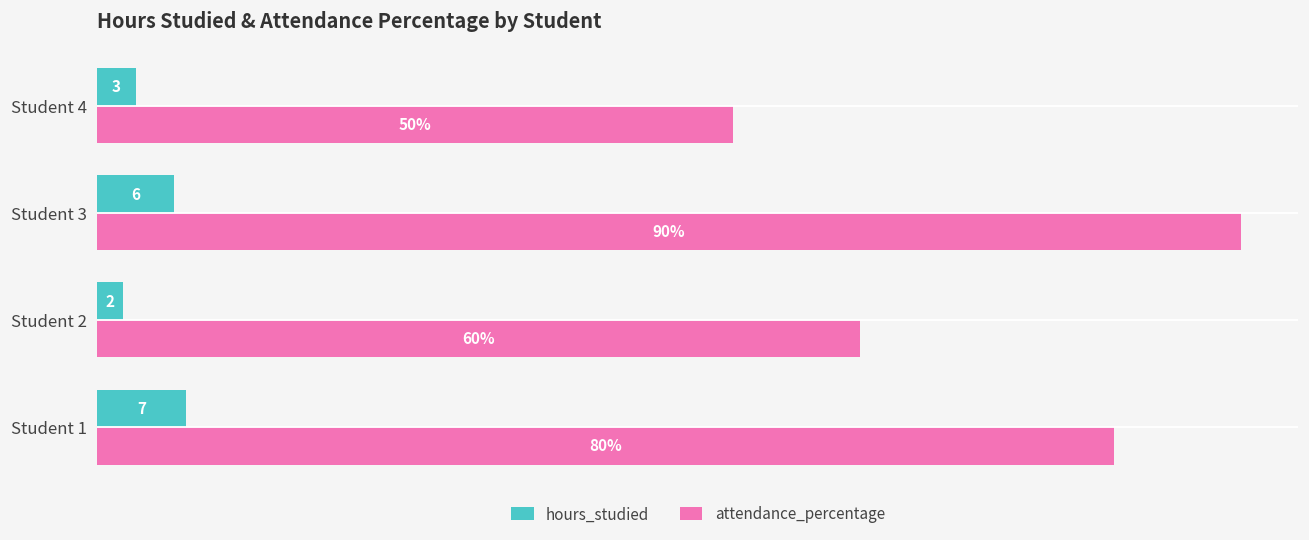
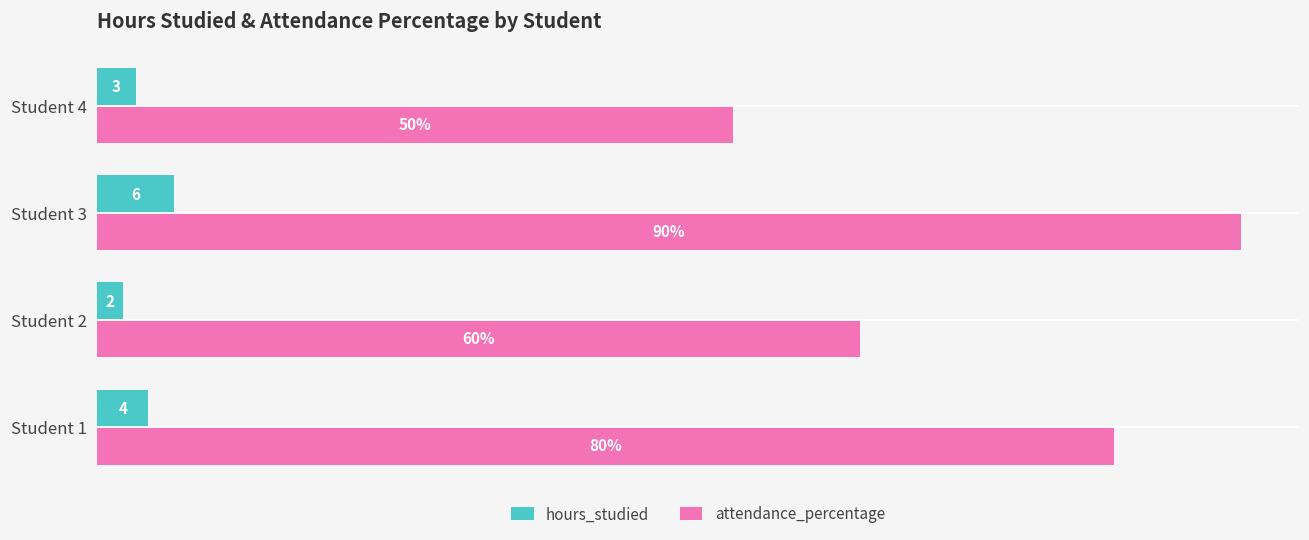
  {
    "hours_studied": {
      "Student 4": "3",
      "Student 3": "6",
      "Student 2": "2",
-     "Student 1": "7"
+     "Student 1": "4"
    },
    "attendance_percentage": {
      "Student 4": "50%",
      "Student 3": "90%",
      "Student 2": "60%",
      "Student 1": "80%"
    }
  }
